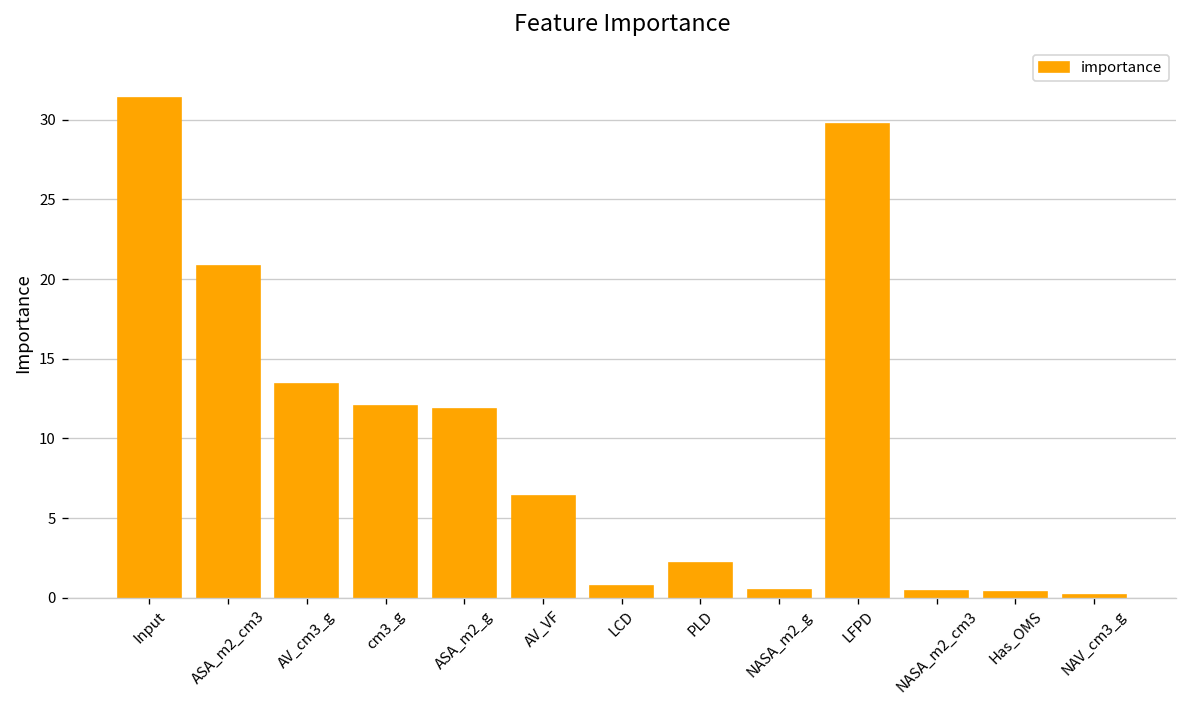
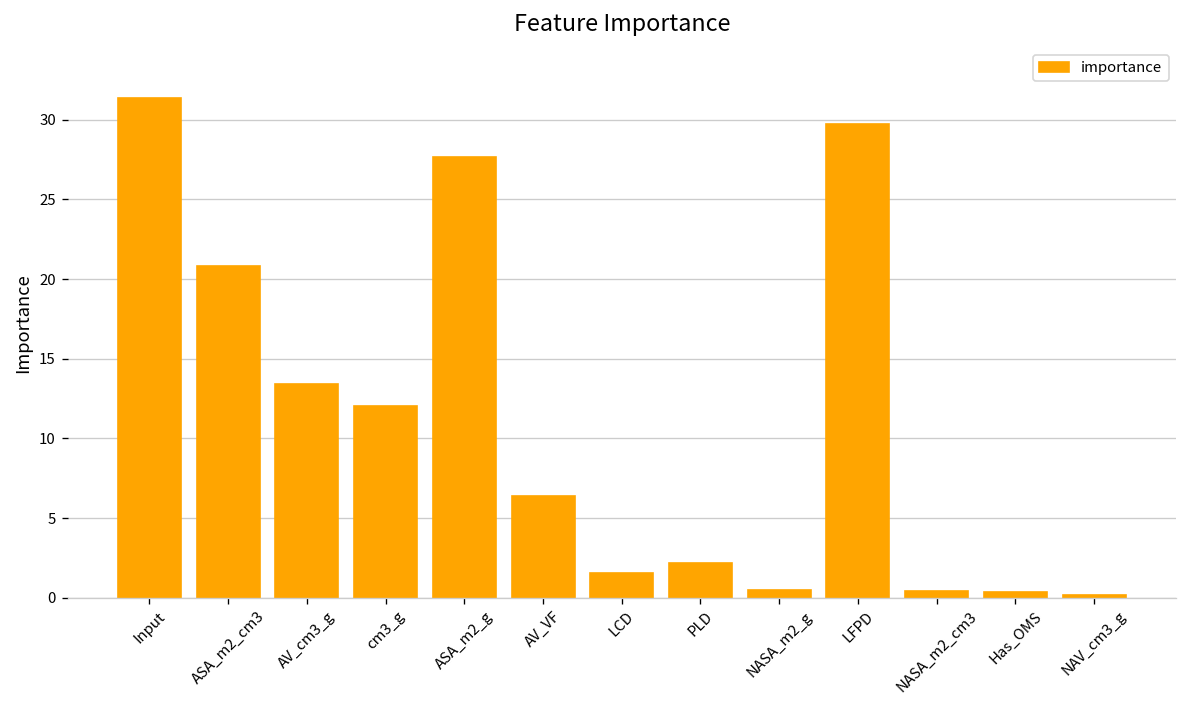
  {
    "Input": 31.4,
    "ASA_m2_cm3": 20.8,
    "AV_cm3_g": 13.4,
    "cm3_g": 12.0,
-   "ASA_m2_g": 11.8,
+   "ASA_m2_g": 27.7,
    "AV_VF": 6.4,
-   "LCD": 0.7,
+   "LCD": 1.5,
    "PLD": 2.2,
    "NASA_m2_g": 0.5,
    "LFPD": 29.7,
    "NASA_m2_cm3": 0.4,
    "Has_OMS": 0.4
  }
